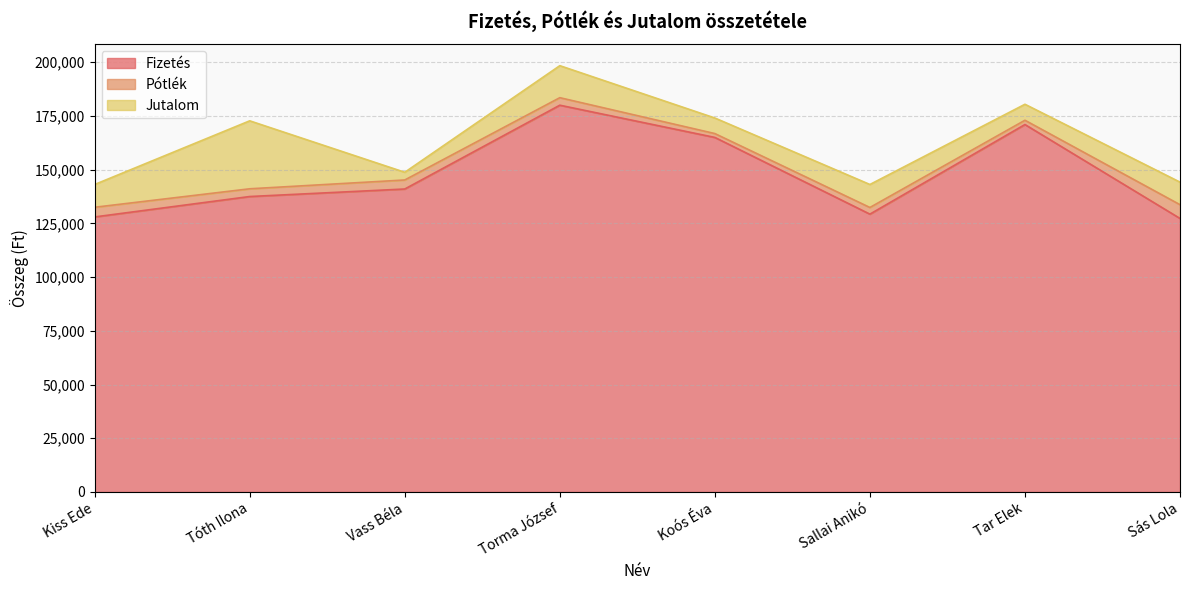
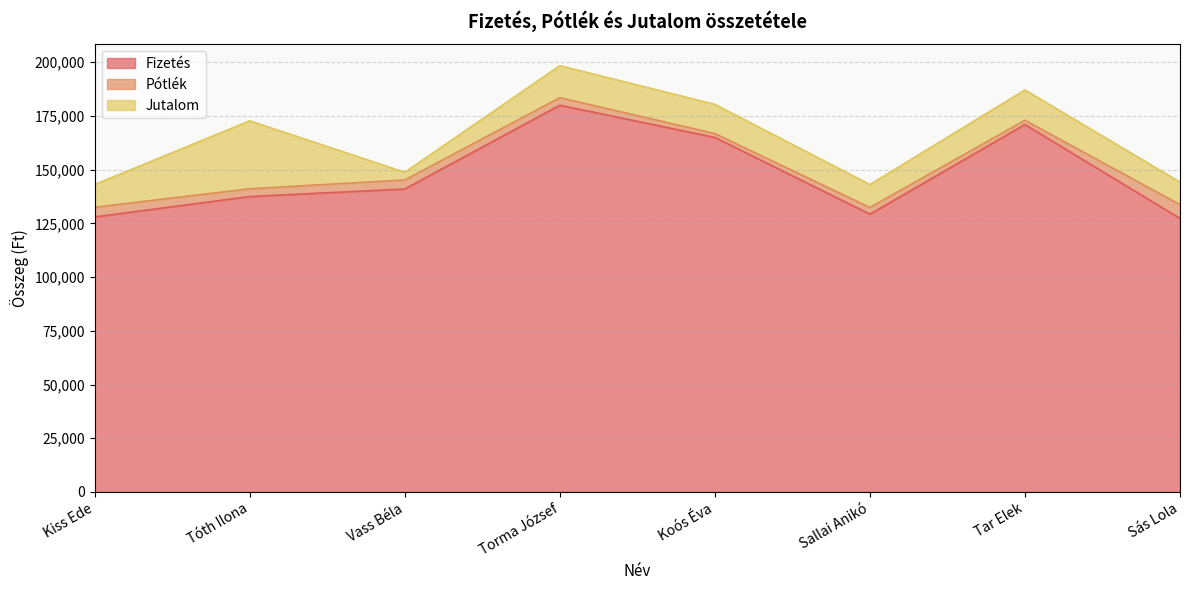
  {
    "Jutalom": {
      "Kiss Ede": "11,000",
      "Tóth Ilona": "32,000",
      "Vass Béla": "4,000",
      "Torma József": "15,000",
-     "Koós Éva": "7,000",
+     "Koós Éva": "14,000",
      "Sallai Anikó": "11,000",
-     "Tar Elek": "7,000",
+     "Tar Elek": "14,000",
      "Sás Lola": "11,000"
    }
  }
